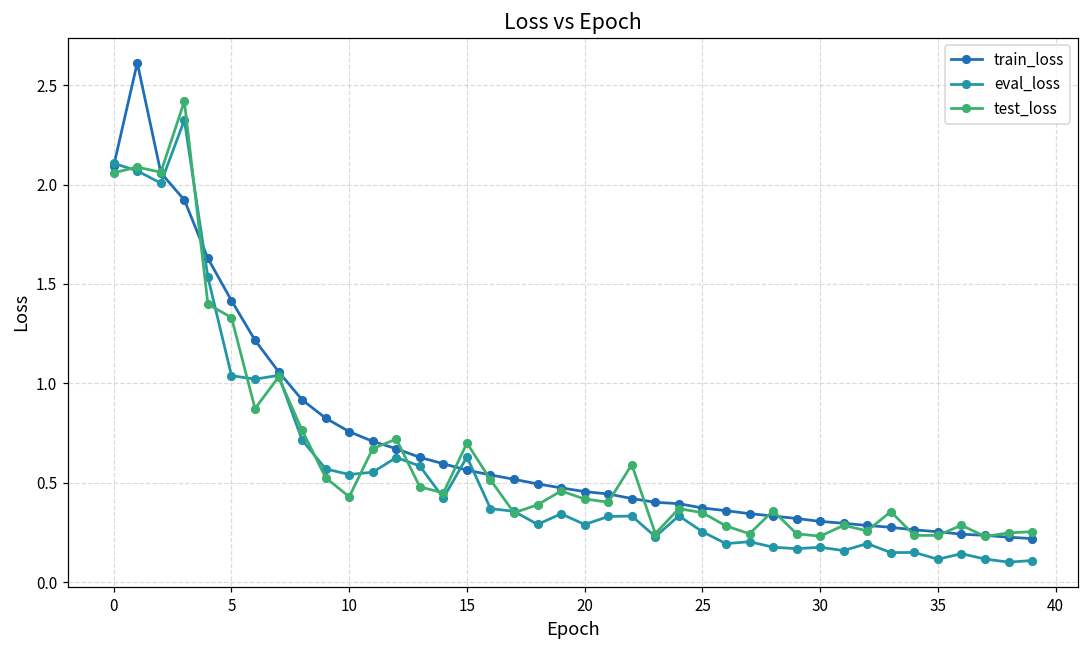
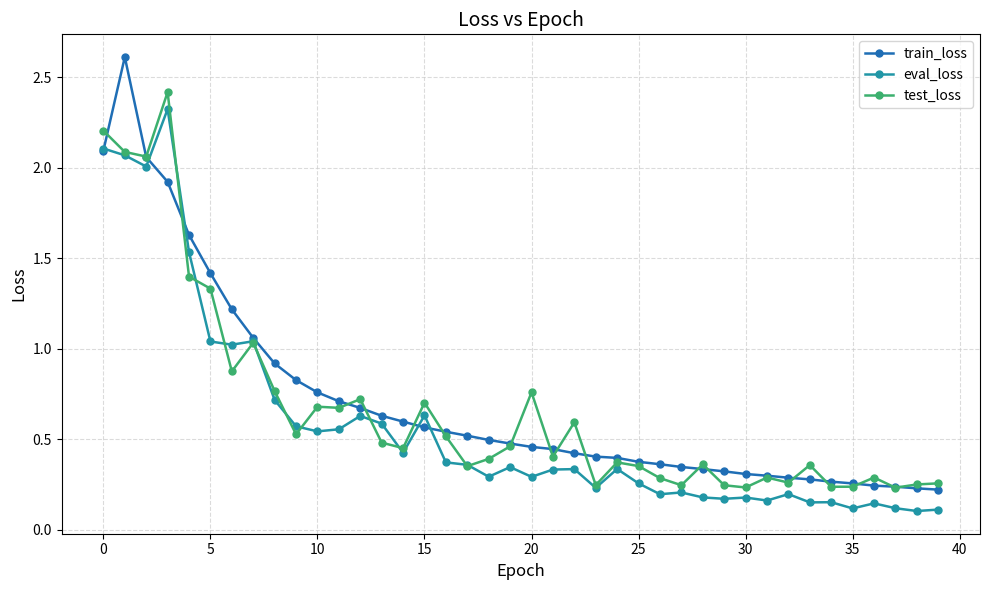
  {
    "test_loss": {
-     "0": 2.06,
+     "0": 2.20,
      "5": 1.33,
-     "10": 0.43,
+     "10": 0.68,
      "15": 0.70,
-     "20": 0.42,
+     "20": 0.76,
      "25": 0.35,
      "30": 0.23,
      "35": 0.24
    }
  }
